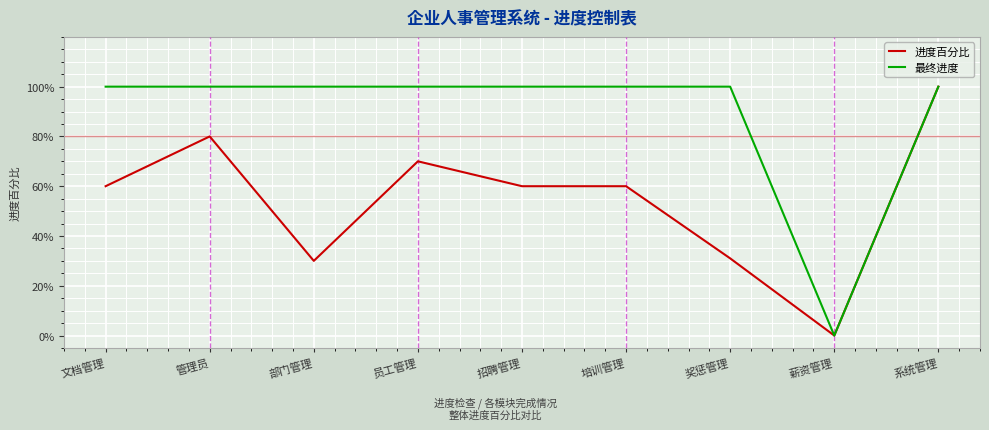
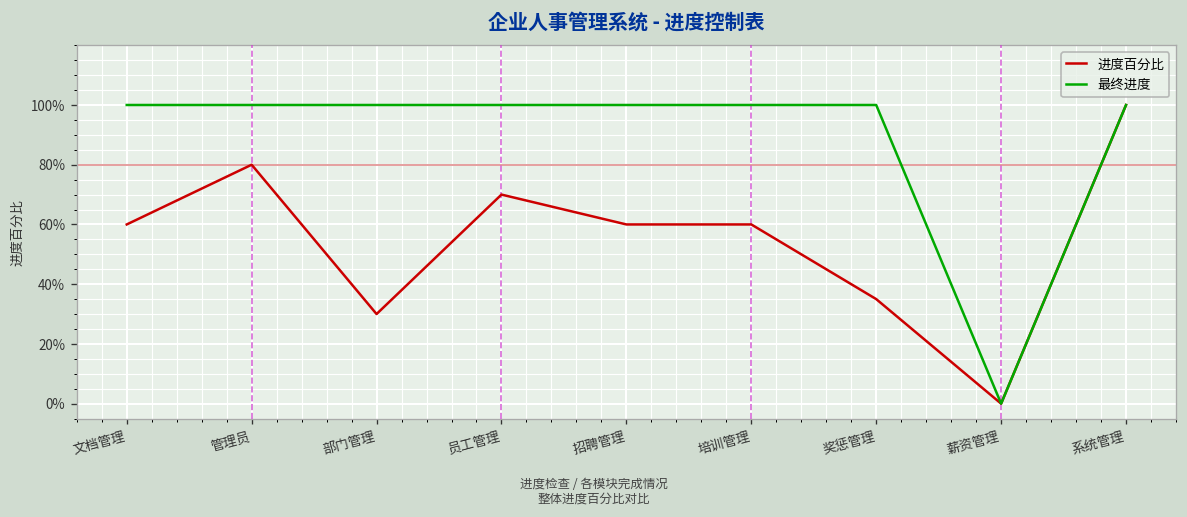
  {
    "进度百分比": {
      "文档管理": "60%",
      "管理员": "80%",
      "部门管理": "30%",
      "员工管理": "70%",
      "招聘管理": "60%",
      "培训管理": "60%",
-     "奖惩管理": "31%"
+     "奖惩管理": "35%"
    },
    "最终进度": {
      "文档管理": "100%",
      "管理员": "100%",
      "部门管理": "100%",
      "员工管理": "100%",
      "招聘管理": "100%",
      "培训管理": "100%",
      "奖惩管理": "100%"
    }
  }
